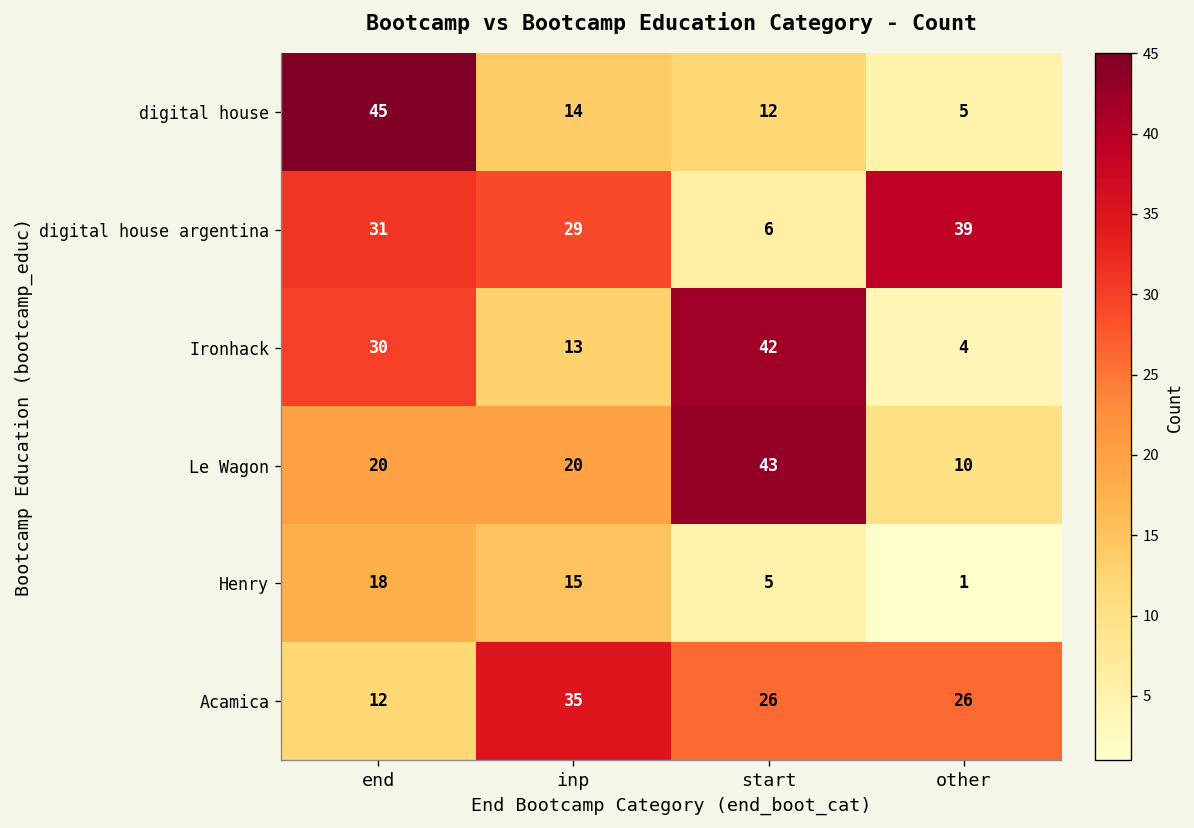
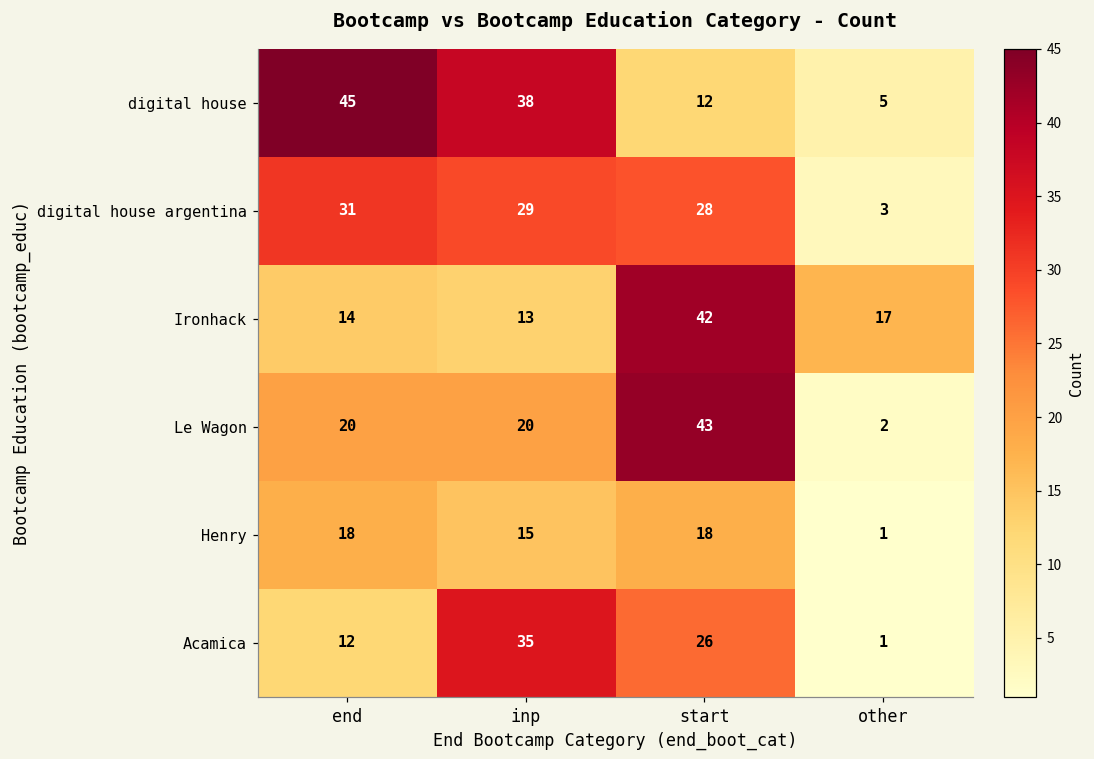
  {
    "digital house": {
      "end": 45,
-     "inp": 14,
+     "inp": 38,
      "start": 12,
      "other": 5
    },
    "digital house argentina": {
      "end": 31,
      "inp": 29,
-     "start": 6,
-     "other": 39
+     "start": 28,
+     "other": 3
    },
    "Ironhack": {
-     "end": 30,
+     "end": 14,
      "inp": 13,
      "start": 42,
-     "other": 4
+     "other": 17
    },
    "Le Wagon": {
      "end": 20,
      "inp": 20,
      "start": 43,
-     "other": 10
+     "other": 2
    },
    "Henry": {
      "end": 18,
      "inp": 15,
-     "start": 5,
+     "start": 18,
      "other": 1
    },
    "Acamica": {
      "end": 12,
      "inp": 35,
      "start": 26,
-     "other": 26
+     "other": 1
    }
  }
